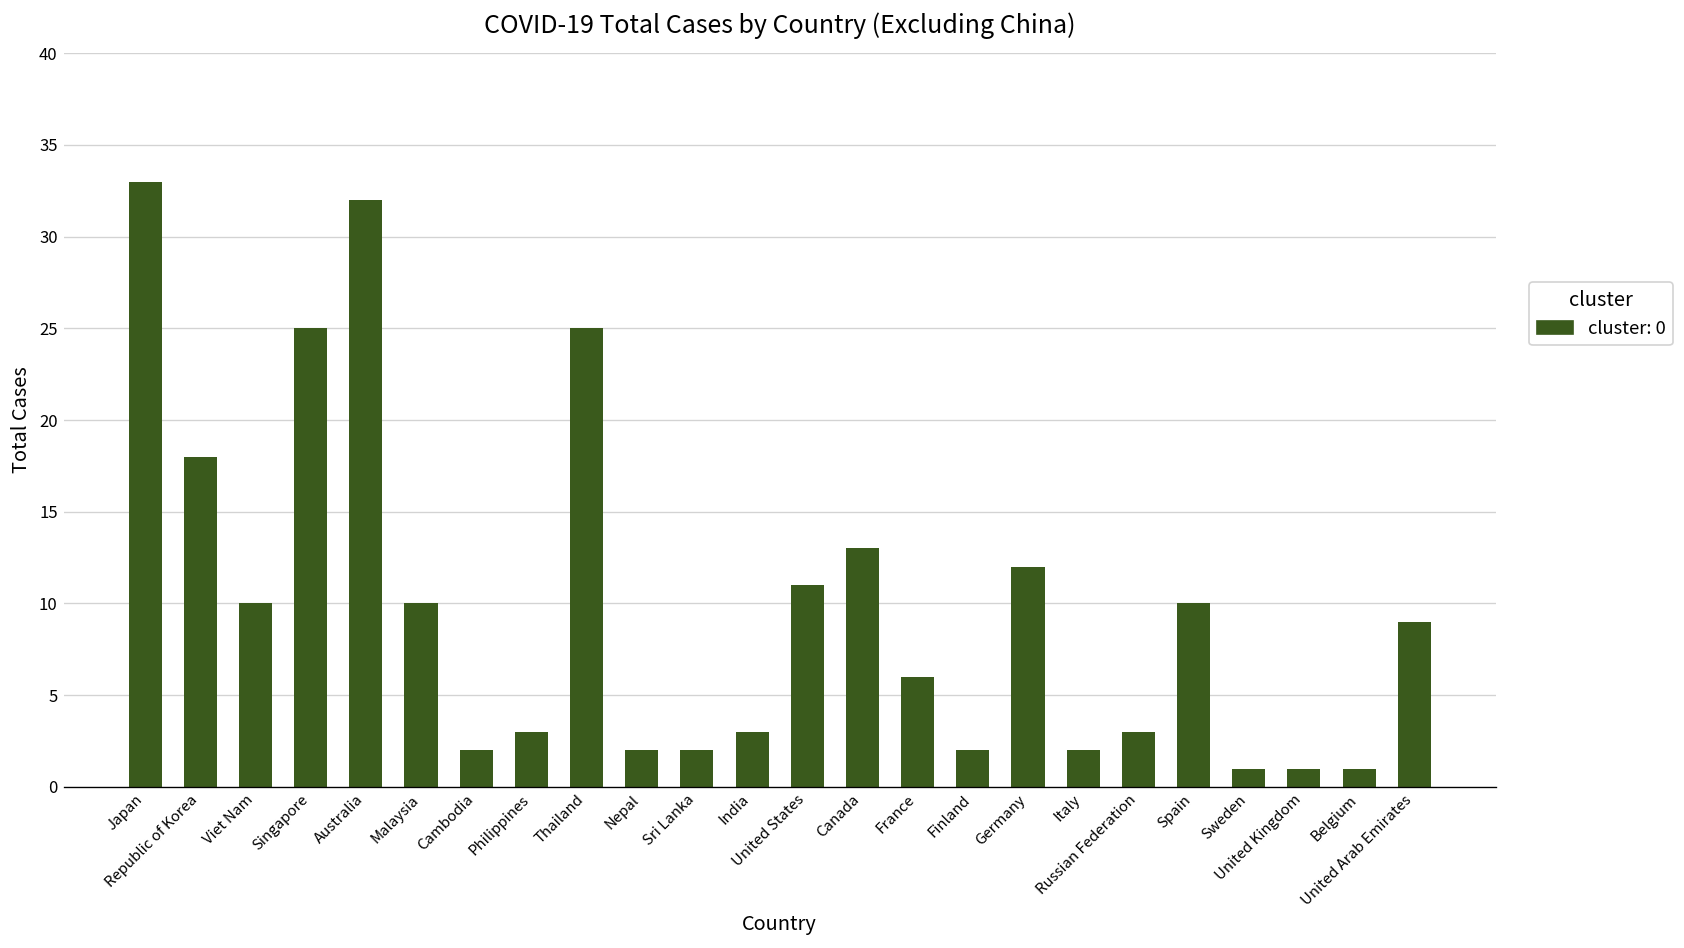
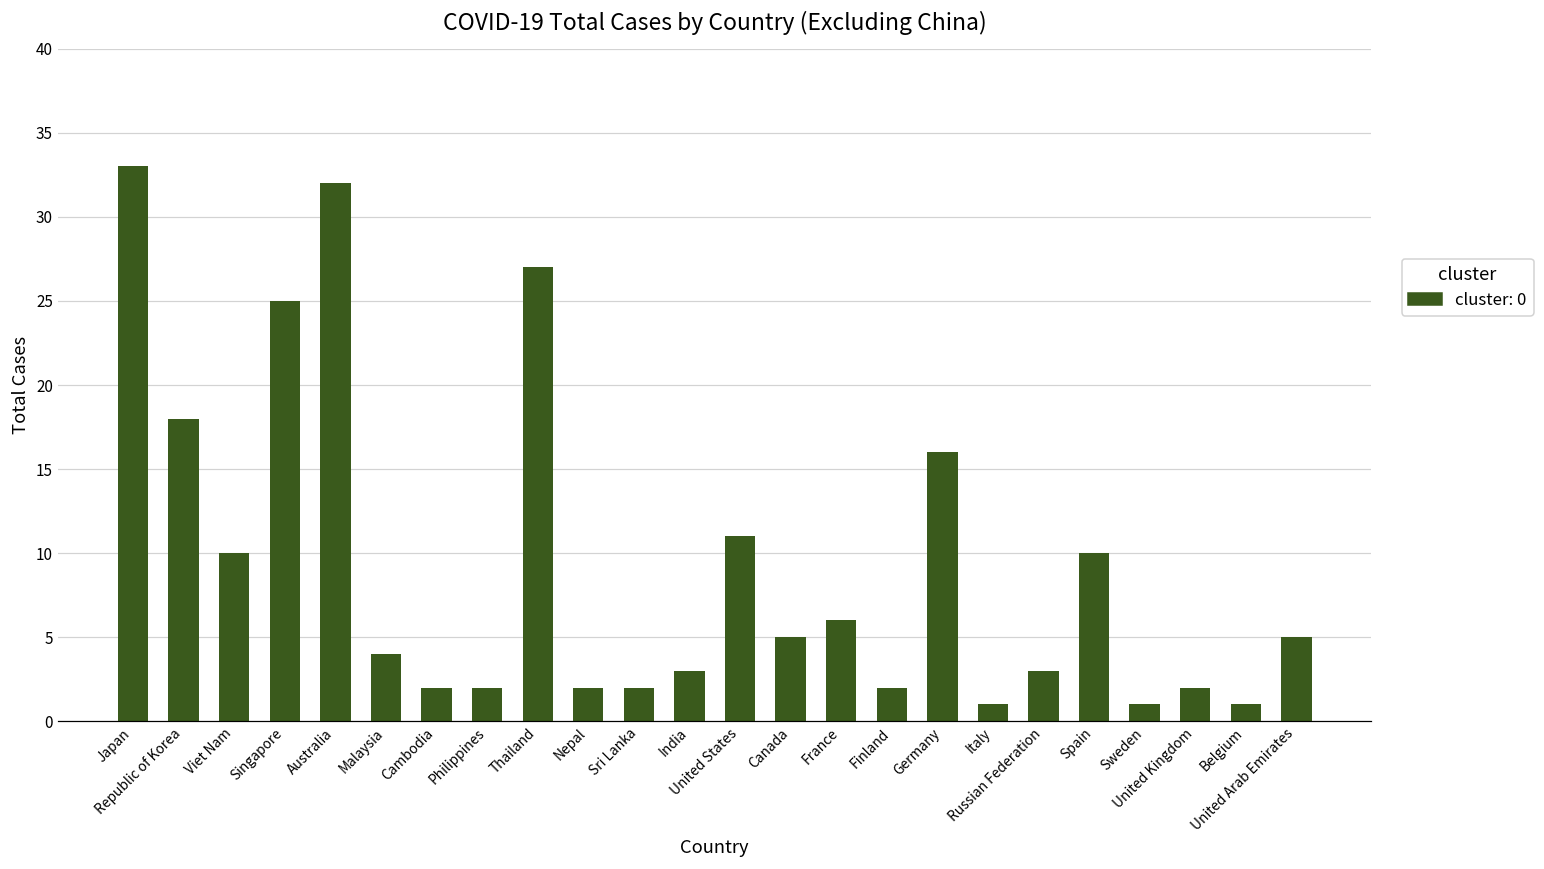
  {
    "Japan": 33,
    "Republic of Korea": 18,
    "Viet Nam": 10,
    "Singapore": 25,
    "Australia": 32,
-   "Malaysia": 10,
+   "Malaysia": 4,
    "Cambodia": 2,
-   "Philippines": 3,
-   "Thailand": 25,
+   "Philippines": 2,
+   "Thailand": 27,
    "Nepal": 2,
    "Sri Lanka": 2,
    "India": 3,
    "United States": 11,
-   "Canada": 13,
+   "Canada": 5,
    "France": 6,
    "Finland": 2,
-   "Germany": 12,
-   "Italy": 2,
+   "Germany": 16,
+   "Italy": 1,
    "Russian Federation": 3,
    "Spain": 10,
    "Sweden": 1,
-   "United Kingdom": 1,
+   "United Kingdom": 2,
    "Belgium": 1,
-   "United Arab Emirates": 9
+   "United Arab Emirates": 5
  }
